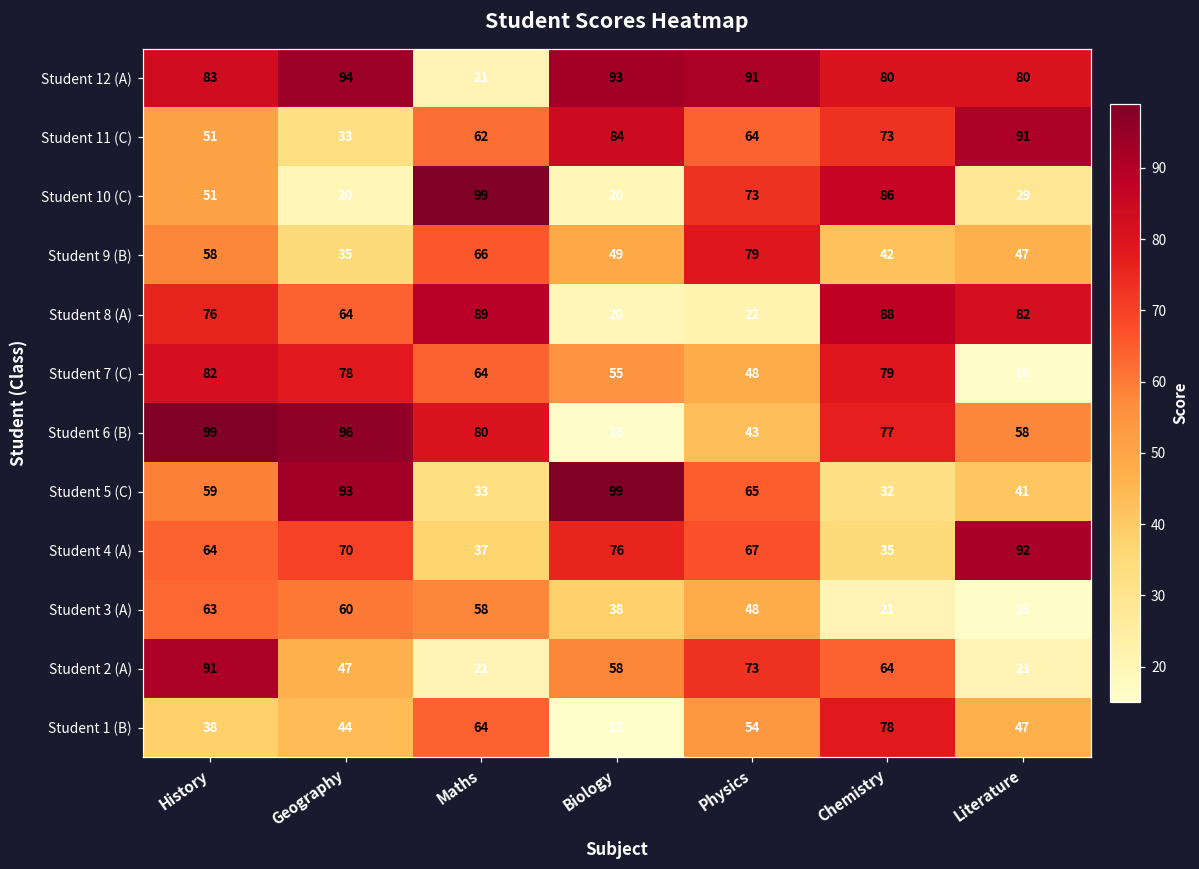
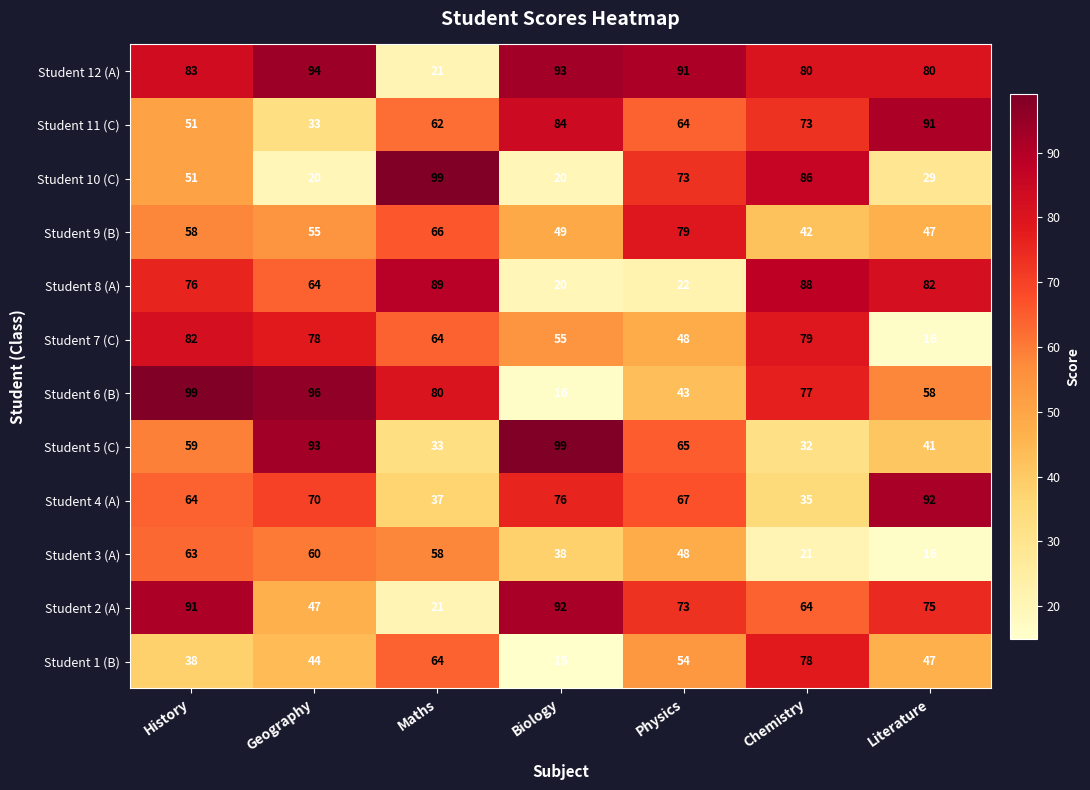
  {
    "Student 12 (A)": {
      "History": 83,
      "Geography": 94,
      "Maths": 21,
      "Biology": 93,
      "Physics": 91,
      "Chemistry": 80,
      "Literature": 80
    },
    "Student 11 (C)": {
      "History": 51,
      "Geography": 33,
      "Maths": 62,
      "Biology": 84,
      "Physics": 64,
      "Chemistry": 73,
      "Literature": 91
    },
    "Student 10 (C)": {
      "History": 51,
      "Geography": 20,
      "Maths": 99,
      "Biology": 20,
      "Physics": 73,
      "Chemistry": 86,
      "Literature": 29
    },
    "Student 9 (B)": {
      "History": 58,
-     "Geography": 35,
+     "Geography": 55,
      "Maths": 66,
      "Biology": 49,
      "Physics": 79,
      "Chemistry": 42,
      "Literature": 47
    },
    "Student 8 (A)": {
      "History": 76,
      "Geography": 64,
      "Maths": 89,
      "Biology": 20,
      "Physics": 22,
      "Chemistry": 88,
      "Literature": 82
    },
    "Student 7 (C)": {
      "History": 82,
      "Geography": 78,
      "Maths": 64,
      "Biology": 55,
      "Physics": 48,
      "Chemistry": 79,
      "Literature": 16
    },
    "Student 6 (B)": {
      "History": 99,
      "Geography": 96,
      "Maths": 80,
      "Biology": 16,
      "Physics": 43,
      "Chemistry": 77,
      "Literature": 58
    },
    "Student 5 (C)": {
      "History": 59,
      "Geography": 93,
      "Maths": 33,
      "Biology": 99,
      "Physics": 65,
      "Chemistry": 32,
      "Literature": 41
    },
    "Student 4 (A)": {
      "History": 64,
      "Geography": 70,
      "Maths": 37,
      "Biology": 76,
      "Physics": 67,
      "Chemistry": 35,
      "Literature": 92
    },
    "Student 3 (A)": {
      "History": 63,
      "Geography": 60,
      "Maths": 58,
      "Biology": 38,
      "Physics": 48,
      "Chemistry": 21,
      "Literature": 16
    },
    "Student 2 (A)": {
      "History": 91,
      "Geography": 47,
      "Maths": 21,
-     "Biology": 58,
+     "Biology": 92,
      "Physics": 73,
      "Chemistry": 64,
-     "Literature": 21
+     "Literature": 75
    },
    "Student 1 (B)": {
      "History": 38,
      "Geography": 44,
      "Maths": 64,
      "Biology": 15,
      "Physics": 54,
      "Chemistry": 78,
      "Literature": 47
    }
  }
